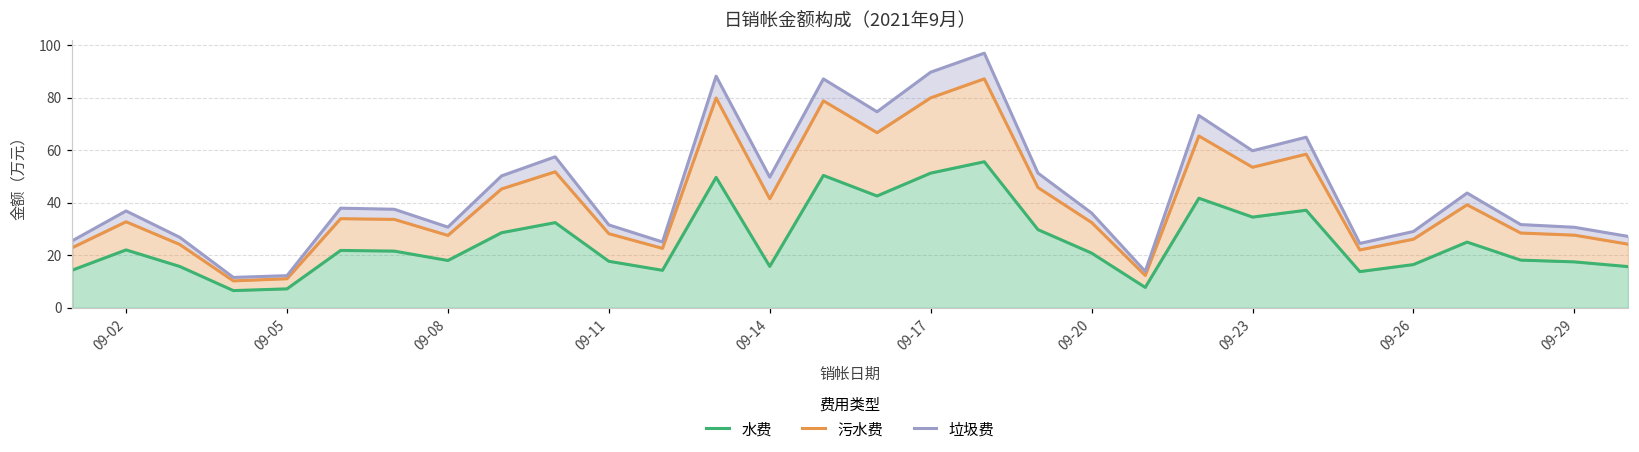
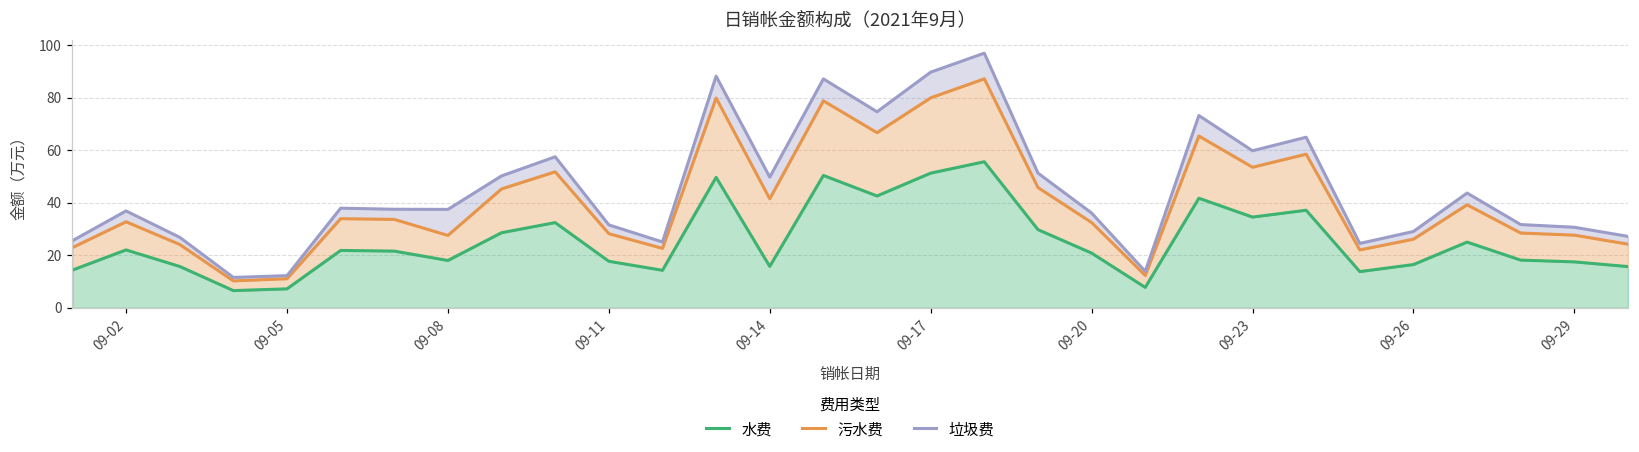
  {
    "水费": {
      "09-02": 22,
      "09-05": 7,
      "09-08": 18,
      "09-11": 18,
      "09-14": 16,
      "09-17": 51,
      "09-20": 21,
      "09-23": 35,
      "09-26": 16,
      "09-29": 17
    },
    "污水费": {
      "09-02": 11,
      "09-05": 4,
      "09-08": 10,
      "09-11": 10,
      "09-14": 26,
      "09-17": 29,
      "09-20": 12,
      "09-23": 19,
      "09-26": 10,
      "09-29": 10
    },
    "垃圾费": {
      "09-02": 4,
      "09-05": 1,
-     "09-08": 3,
+     "09-08": 10,
      "09-11": 3,
      "09-14": 8,
      "09-17": 10,
      "09-20": 4,
      "09-23": 6,
      "09-26": 3,
      "09-29": 3
    }
  }
